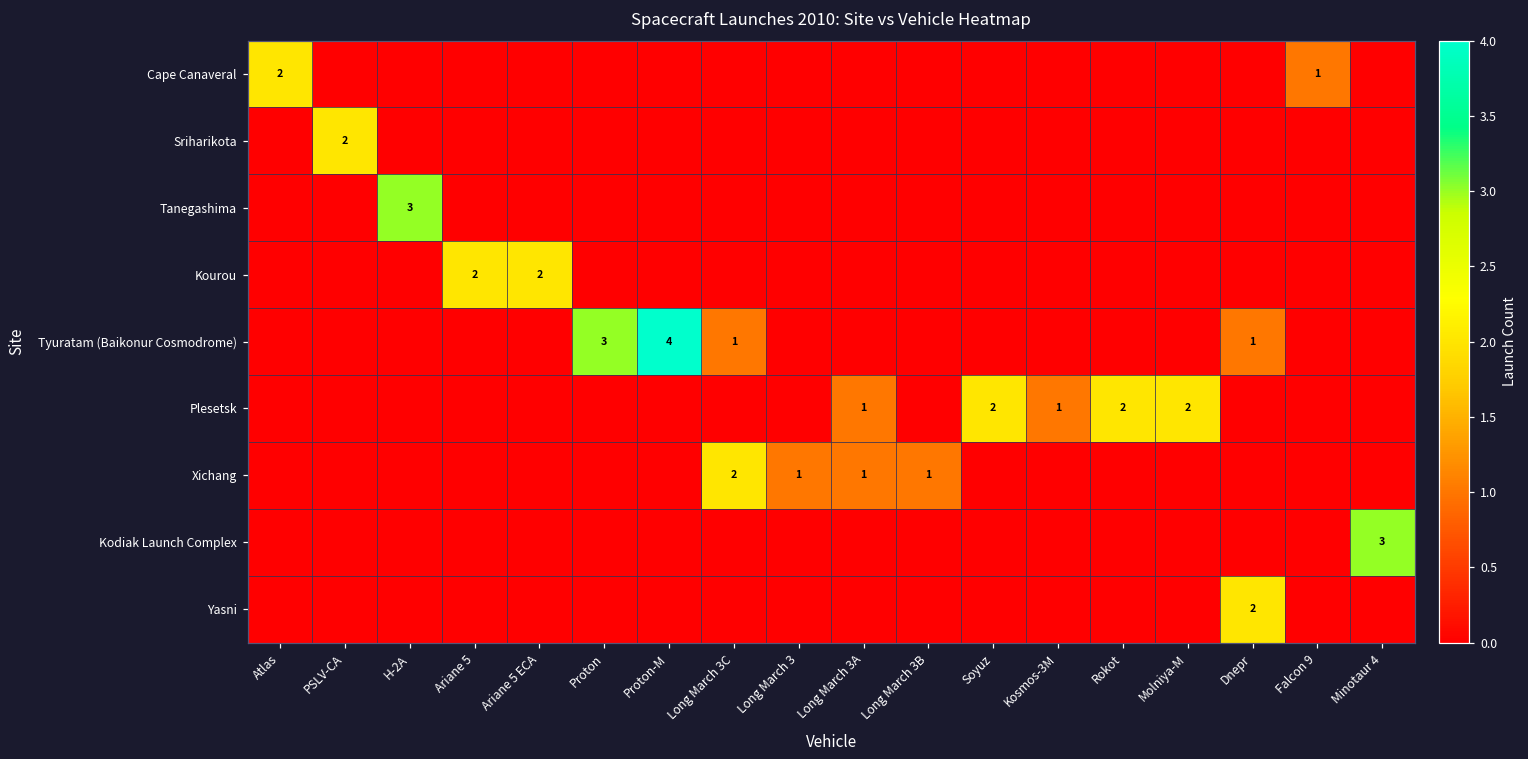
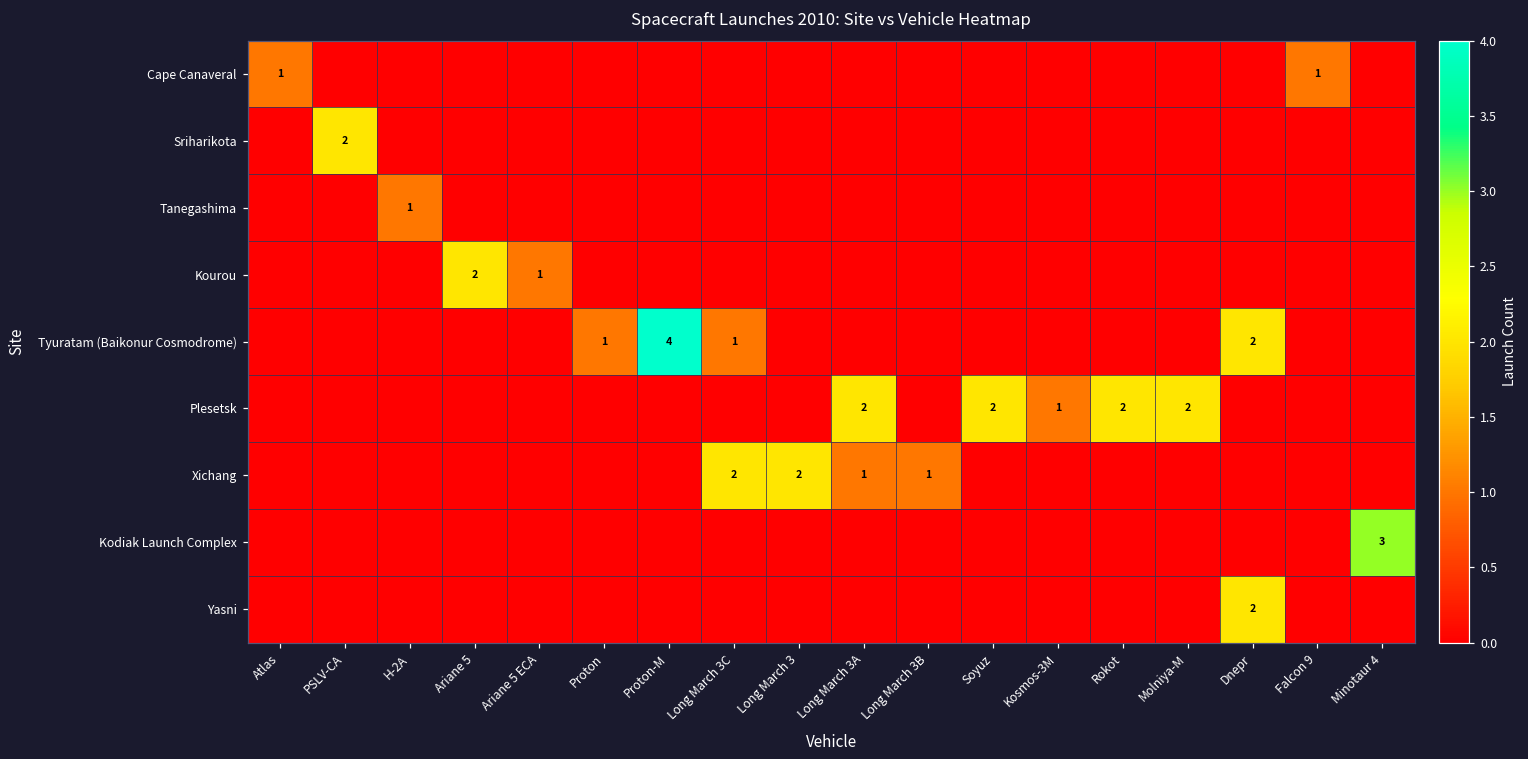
  {
    "Cape Canaveral": {
-     "Atlas": 2
+     "Atlas": 1
    },
    "Tanegashima": {
-     "H-2A": 3
+     "H-2A": 1
    },
    "Kourou": {
-     "Ariane 5 ECA": 2
+     "Ariane 5 ECA": 1
    },
    "Tyuratam (Baikonur Cosmodrome)": {
-     "Proton": 3,
-     "Dnepr": 1
+     "Proton": 1,
+     "Dnepr": 2
    },
    "Plesetsk": {
-     "Long March 3A": 1
+     "Long March 3A": 2
    },
    "Xichang": {
-     "Long March 3": 1
+     "Long March 3": 2
    }
  }
